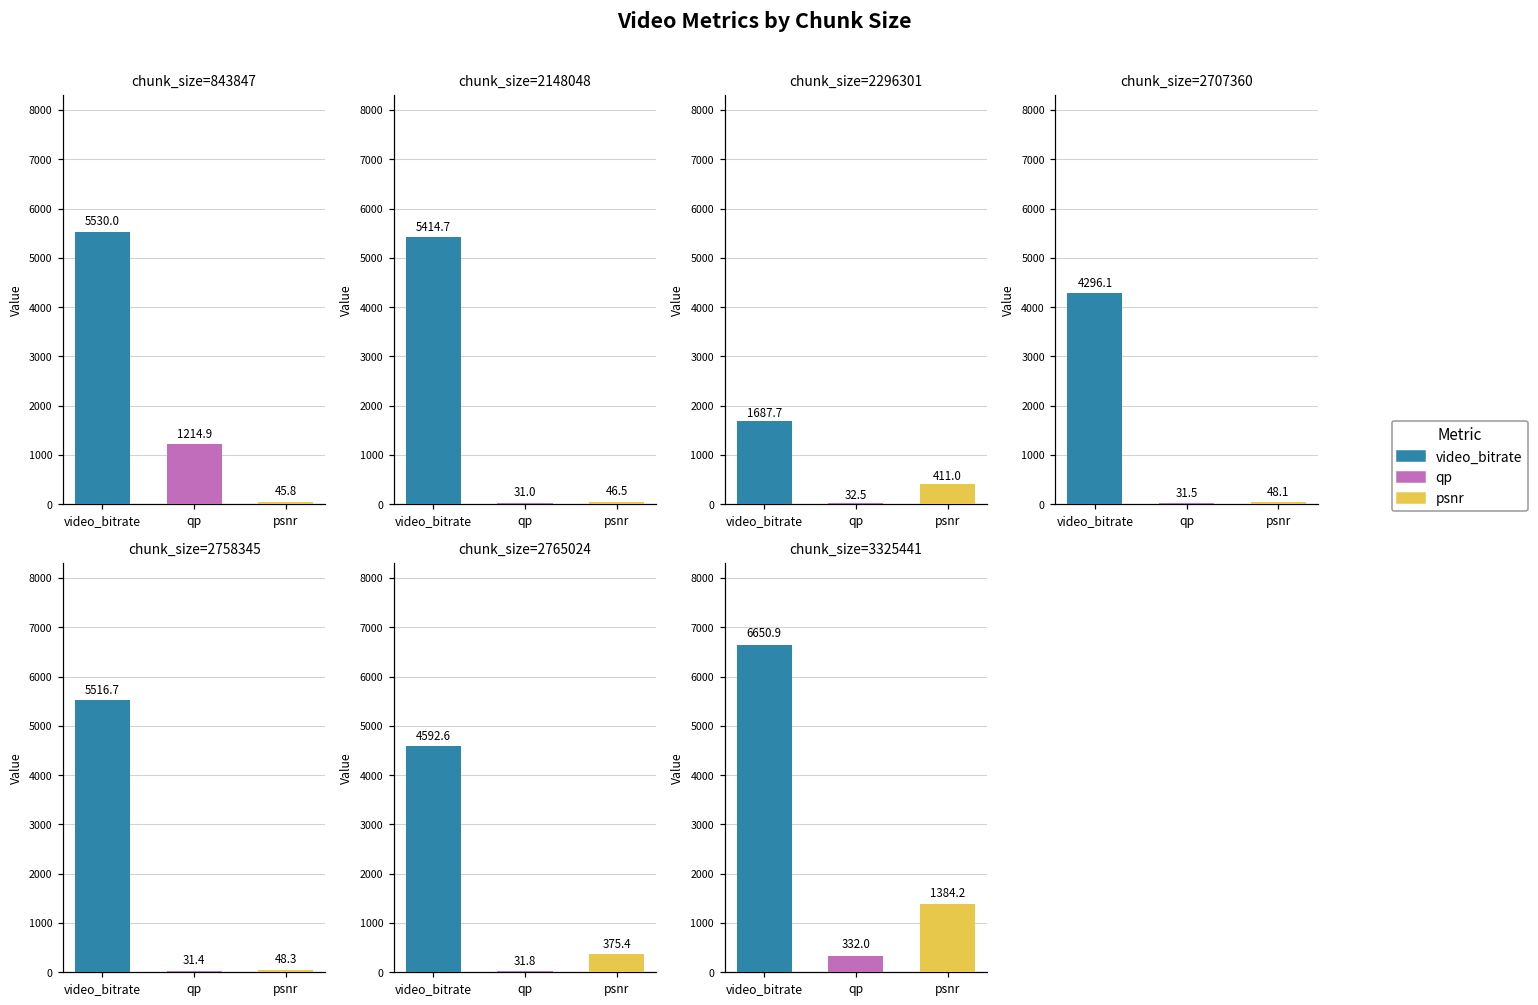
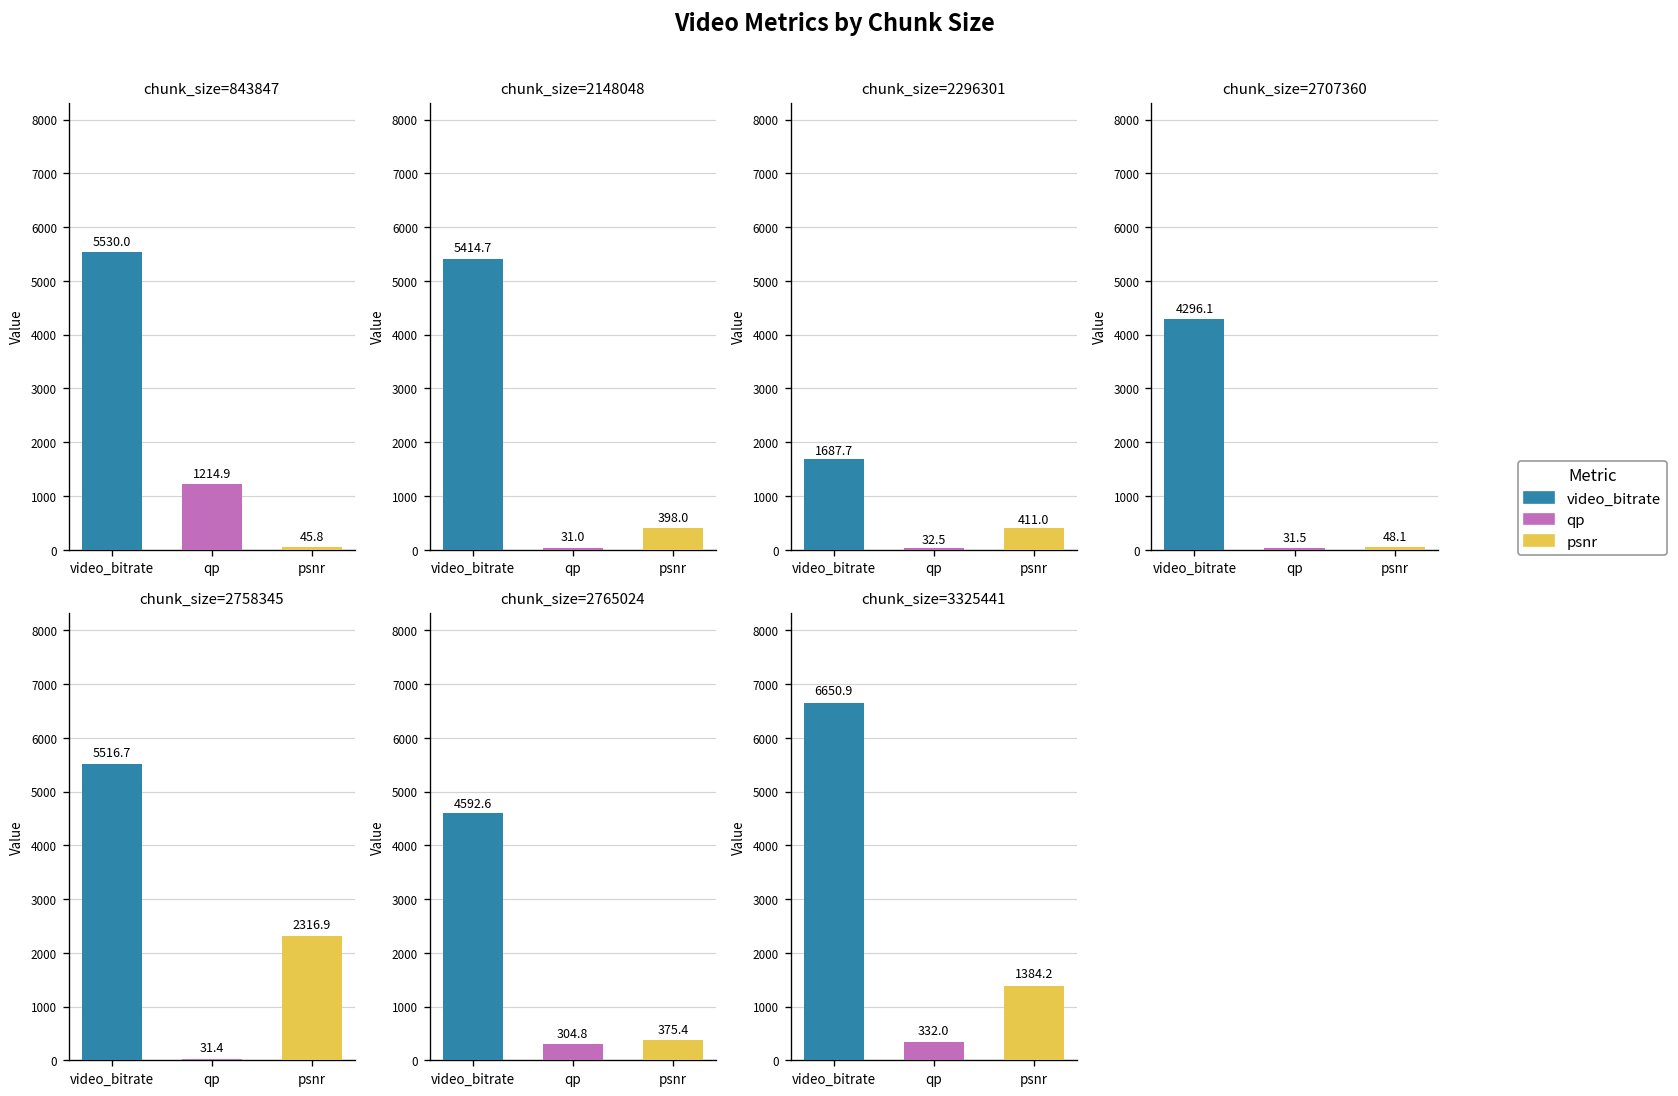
  {
    "chunk_size=843847": {
      "video_bitrate": 5530.0,
      "qp": 1214.9,
      "psnr": 45.8
    },
    "chunk_size=2148048": {
      "video_bitrate": 5414.7,
      "qp": 31.0,
-     "psnr": 46.5
+     "psnr": 398.0
    },
    "chunk_size=2296301": {
      "video_bitrate": 1687.7,
      "qp": 32.5,
      "psnr": 411.0
    },
    "chunk_size=2707360": {
      "video_bitrate": 4296.1,
      "qp": 31.5,
      "psnr": 48.1
    },
    "chunk_size=2758345": {
      "video_bitrate": 5516.7,
      "qp": 31.4,
-     "psnr": 48.3
+     "psnr": 2316.9
    },
    "chunk_size=2765024": {
      "video_bitrate": 4592.6,
-     "qp": 31.8,
+     "qp": 304.8,
      "psnr": 375.4
    },
    "chunk_size=3325441": {
      "video_bitrate": 6650.9,
      "qp": 332.0,
      "psnr": 1384.2
    }
  }
